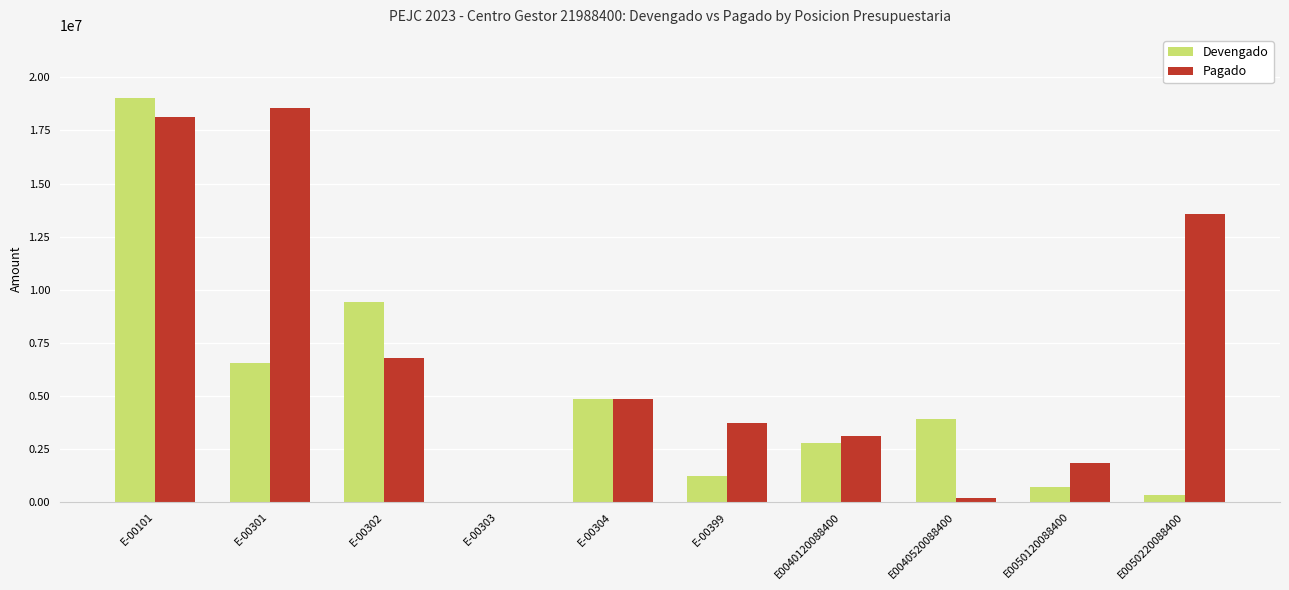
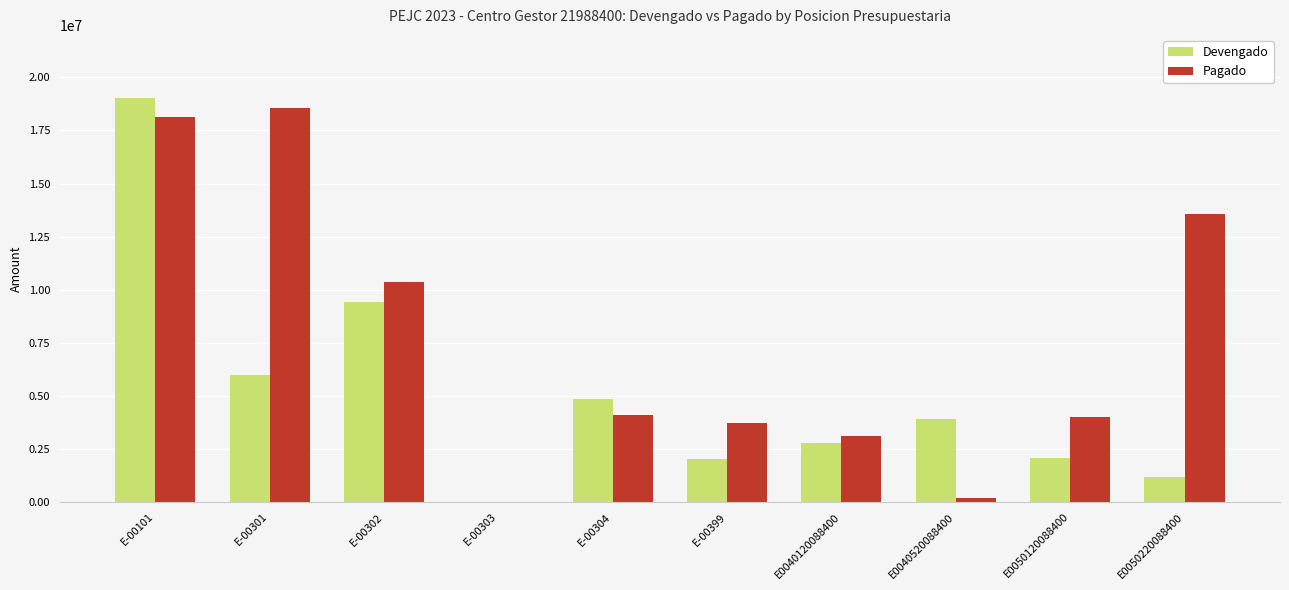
  {
    "Devengado": {
      "E-00101": 19000000,
-     "E-00301": 6600000,
+     "E-00301": 6000000,
      "E-00302": 9400000,
      "E-00303": 0,
      "E-00304": 4800000,
-     "E-00399": 1200000,
+     "E-00399": 2000000,
      "E0040120088400": 2800000,
      "E0040520088400": 3900000,
-     "E0050120088400": 700000,
-     "E0050220088400": 300000
+     "E0050120088400": 2100000,
+     "E0050220088400": 1200000
    },
    "Pagado": {
      "E-00101": 18100000,
      "E-00301": 18600000,
-     "E-00302": 6800000,
+     "E-00302": 10400000,
      "E-00303": 0,
-     "E-00304": 4800000,
+     "E-00304": 4100000,
      "E-00399": 3700000,
      "E0040120088400": 3100000,
      "E0040520088400": 200000,
-     "E0050120088400": 1800000,
+     "E0050120088400": 4000000,
      "E0050220088400": 13600000
    }
  }
